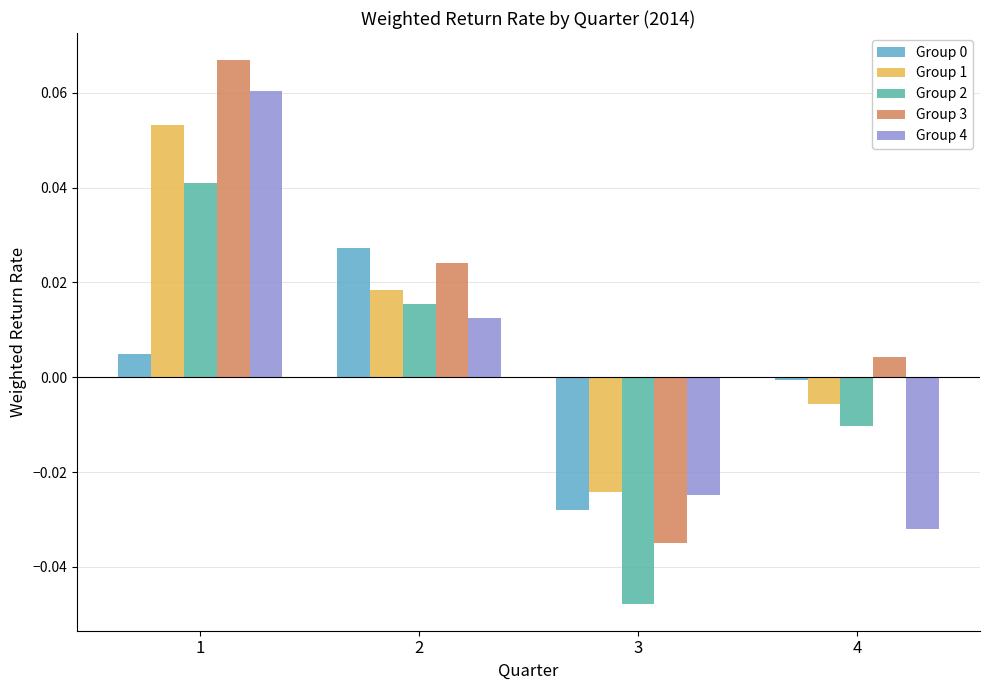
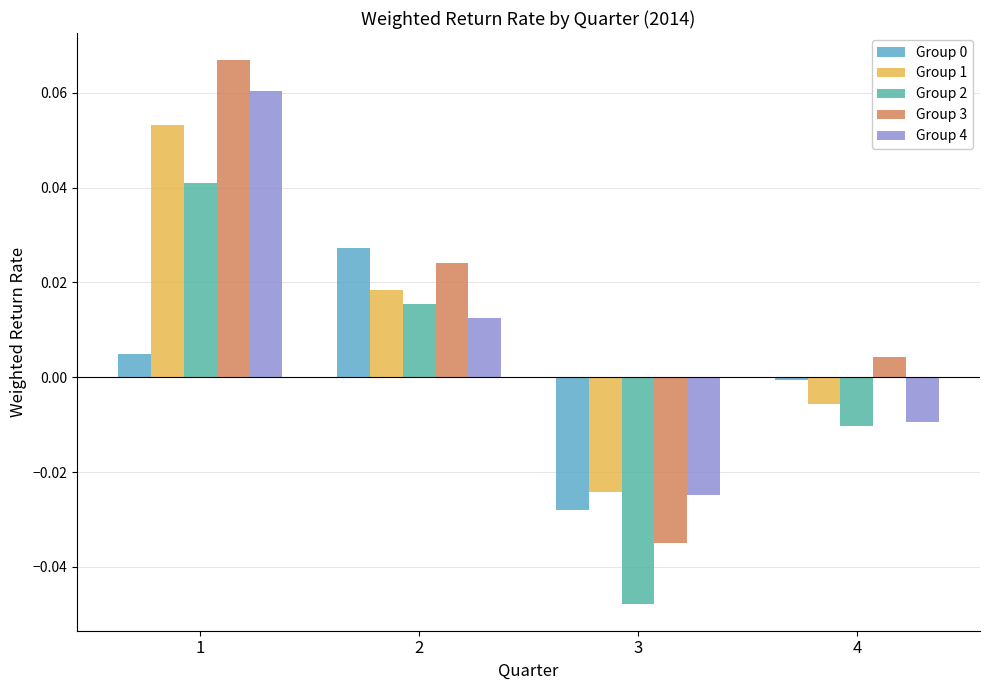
  {
    "Group 4": {
      "1": 0.060,
      "2": 0.012,
      "3": -0.025,
-     "4": -0.032
+     "4": -0.009
    }
  }
